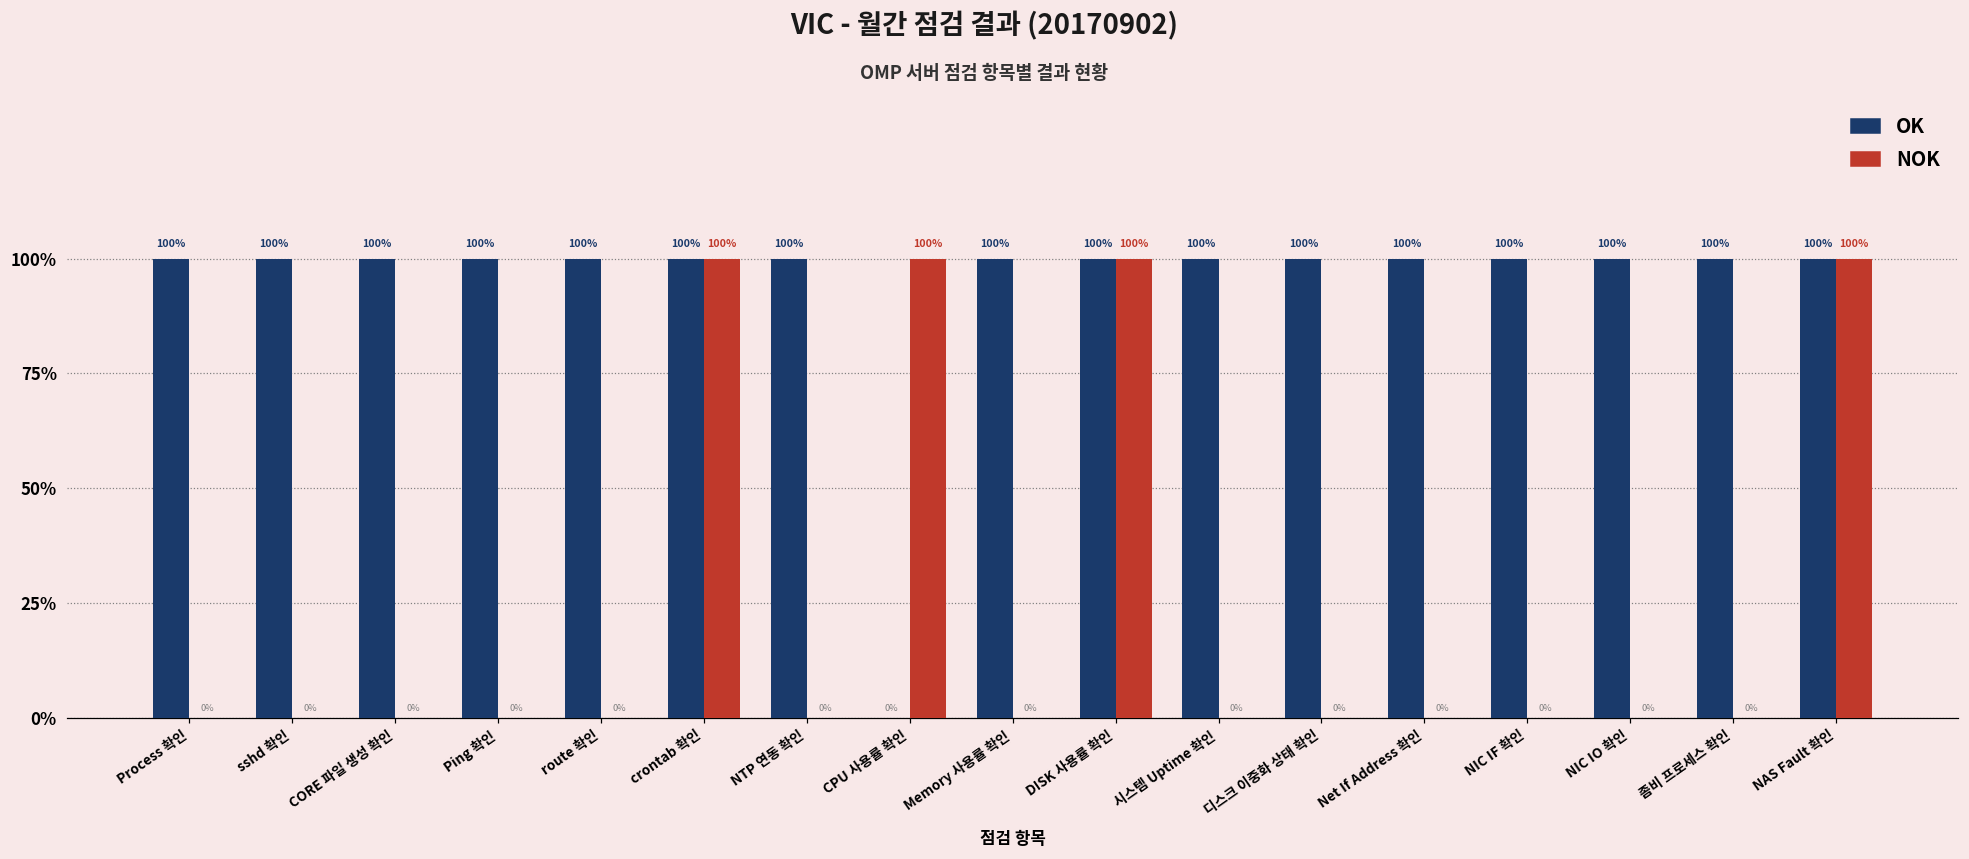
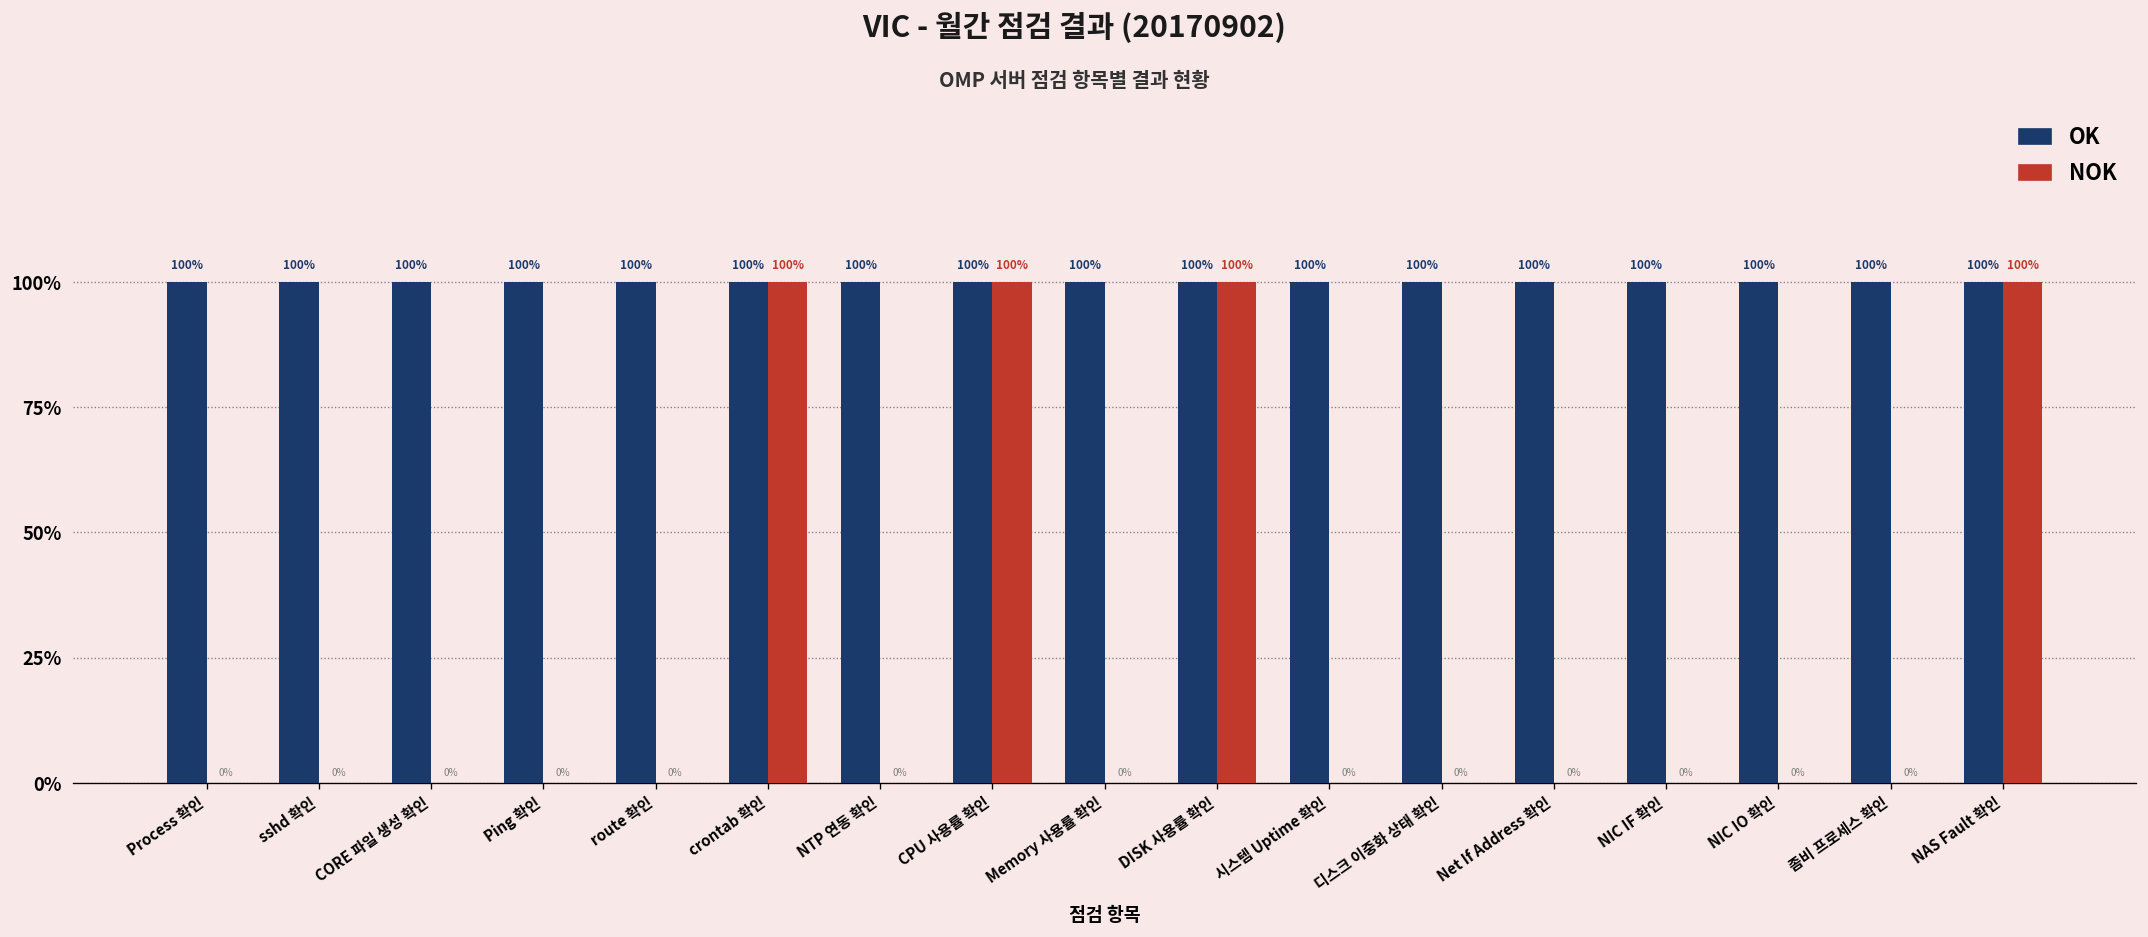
  {
    "OK": {
      "Process 확인": "100%",
      "sshd 확인": "100%",
      "CORE 파일 생성 확인": "100%",
      "Ping 확인": "100%",
      "route 확인": "100%",
      "crontab 확인": "100%",
      "NTP 연동 확인": "100%",
-     "CPU 사용률 확인": "0%",
+     "CPU 사용률 확인": "100%",
      "Memory 사용률 확인": "100%",
      "DISK 사용률 확인": "100%",
      "시스템 Uptime 확인": "100%",
      "디스크 이중화 상태 확인": "100%",
      "Net If Address 확인": "100%",
      "NIC IF 확인": "100%",
      "NIC IO 확인": "100%",
      "좀비 프로세스 확인": "100%",
      "NAS Fault 확인": "100%"
    },
    "NOK": {
      "Process 확인": "0%",
      "sshd 확인": "0%",
      "CORE 파일 생성 확인": "0%",
      "Ping 확인": "0%",
      "route 확인": "0%",
      "crontab 확인": "100%",
      "NTP 연동 확인": "0%",
      "CPU 사용률 확인": "100%",
      "Memory 사용률 확인": "0%",
      "DISK 사용률 확인": "100%",
      "시스템 Uptime 확인": "0%",
      "디스크 이중화 상태 확인": "0%",
      "Net If Address 확인": "0%",
      "NIC IF 확인": "0%",
      "NIC IO 확인": "0%",
      "좀비 프로세스 확인": "0%",
      "NAS Fault 확인": "100%"
    }
  }
